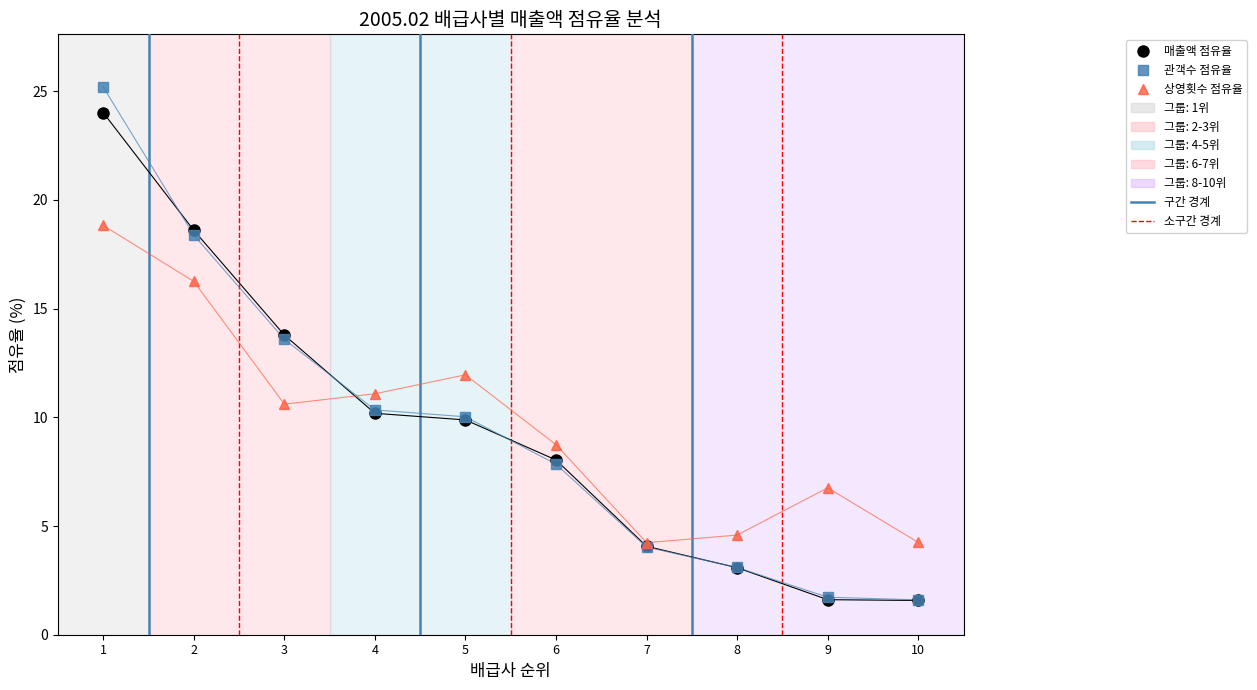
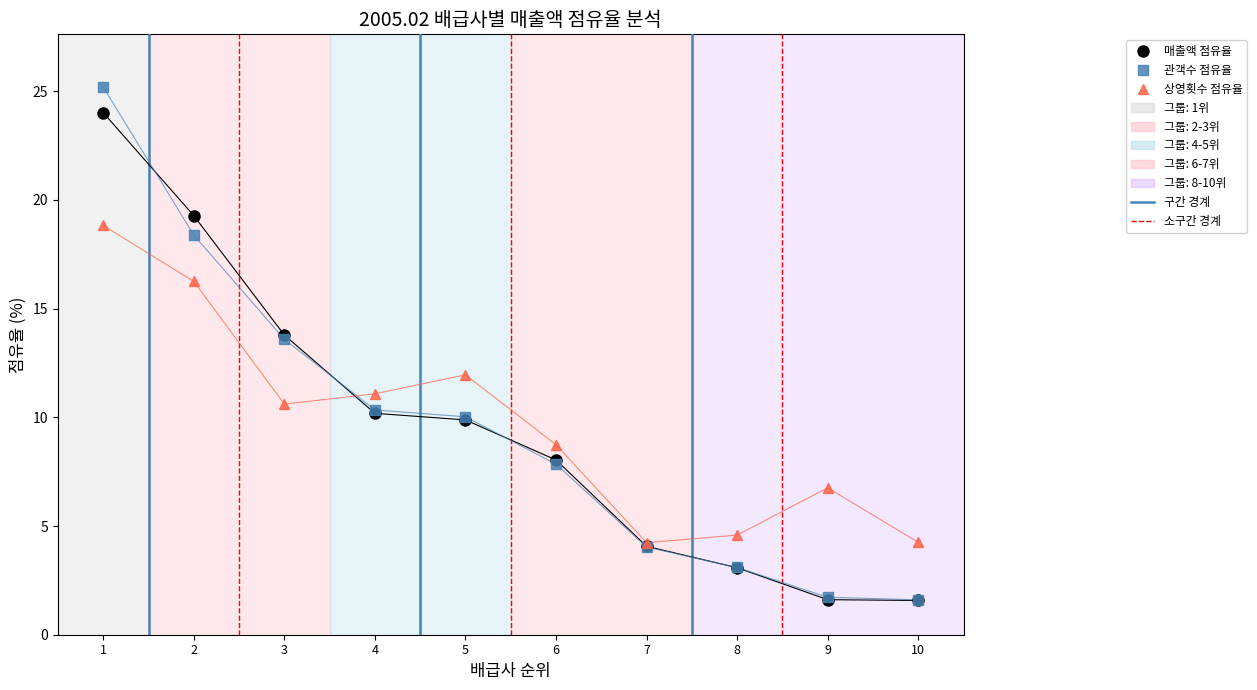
  {
    "매출액 점유율": {
      "1": 24.0,
-     "2": 18.6,
+     "2": 19.3,
      "3": 13.8,
      "4": 10.2,
      "5": 9.9,
      "6": 8.0
    },
    "관객수 점유율": {
      "1": 25.2,
      "2": 18.4,
      "3": 13.6,
      "4": 10.3,
      "5": 10.0,
      "6": 7.8
    },
    "상영횟수 점유율": {
      "1": 18.8,
      "2": 16.2,
      "3": 10.6,
      "4": 11.1,
      "5": 12.0,
      "6": 8.7,
      "7": 4.2,
      "8": 4.6,
      "9": 6.8,
      "10": 4.2
    }
  }
